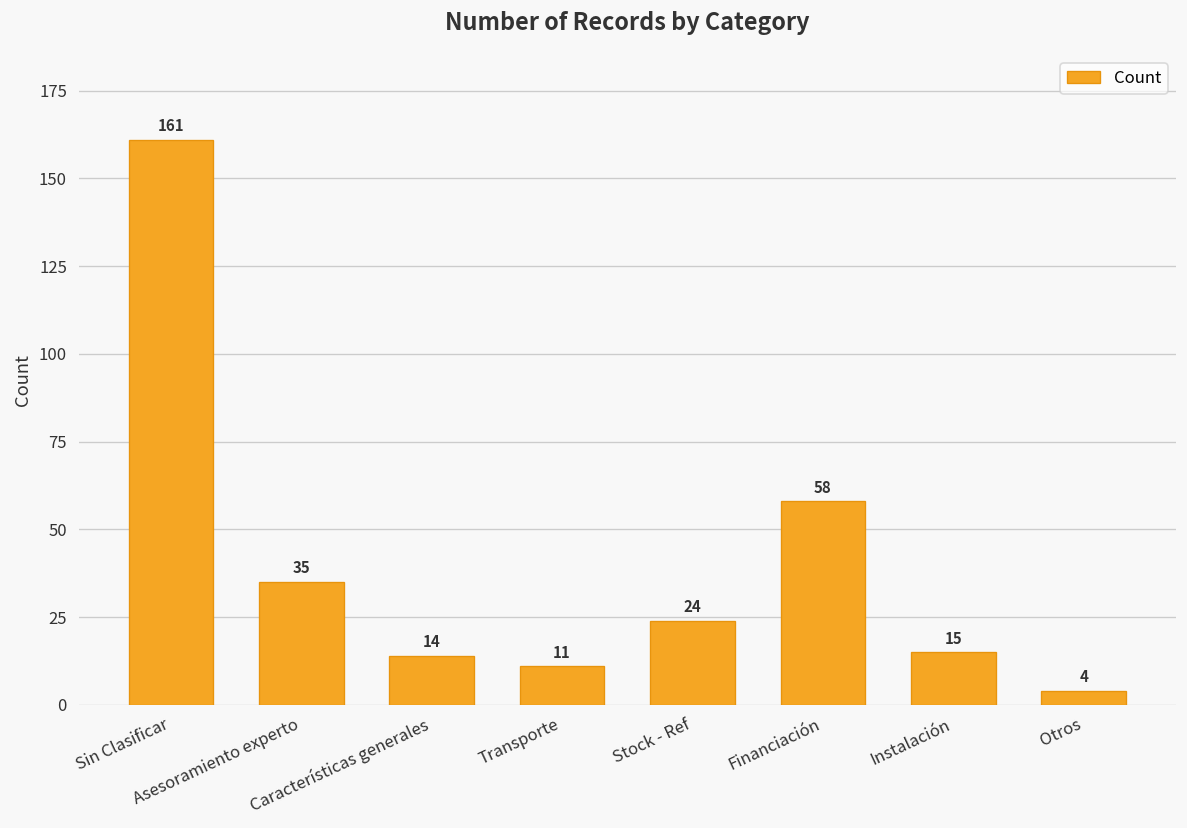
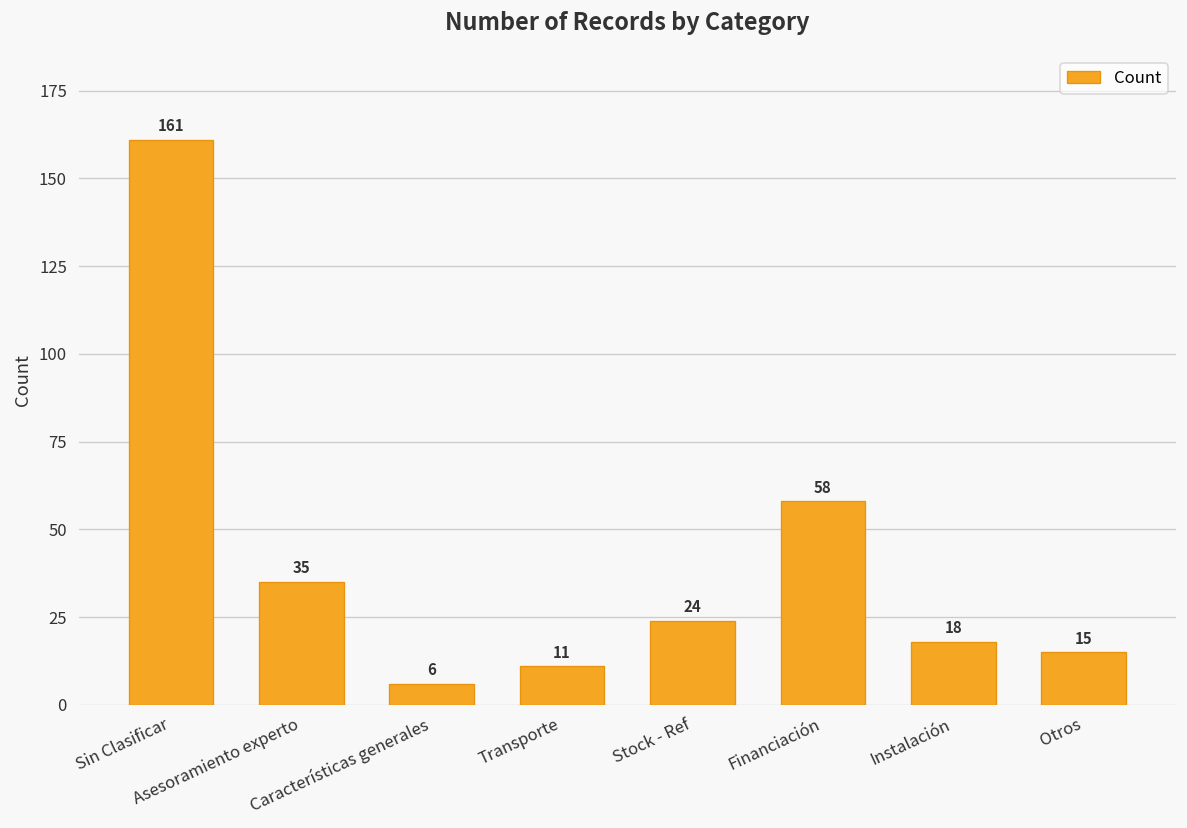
  {
    "Sin Clasificar": 161,
    "Asesoramiento experto": 35,
-   "Características generales": 14,
+   "Características generales": 6,
    "Transporte": 11,
    "Stock - Ref": 24,
    "Financiación": 58,
-   "Instalación": 15,
-   "Otros": 4
+   "Instalación": 18,
+   "Otros": 15
  }
